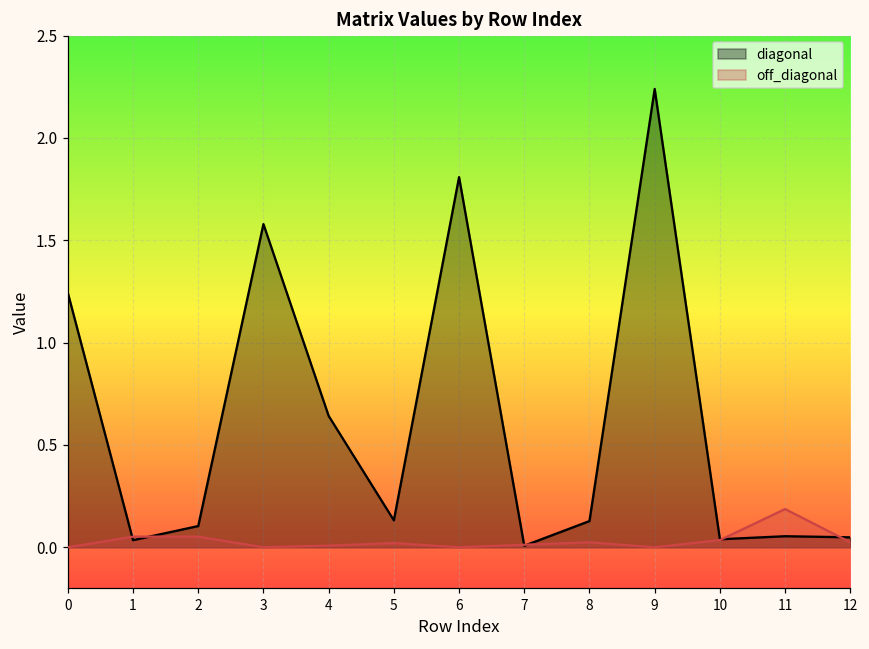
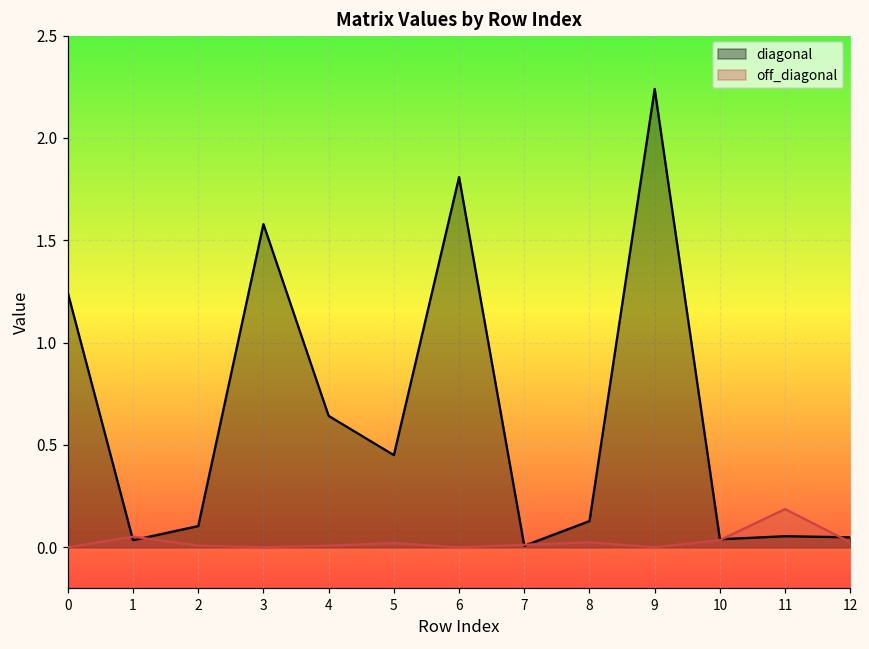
  {
    "diagonal": {
      "0": 1.24,
      "1": 0.03,
      "2": 0.10,
      "3": 1.58,
      "4": 0.64,
-     "5": 0.13,
+     "5": 0.45,
      "6": 1.81,
      "8": 0.13,
      "9": 2.24,
      "11": 0.05,
      "12": 0.05
    },
    "off_diagonal": {
      "0": 0.00,
      "1": 0.05,
-     "2": 0.05,
+     "2": 0.01,
      "3": 0.00,
      "4": 0.01,
      "5": 0.02,
      "6": 0.00,
      "8": 0.02,
      "9": 0.00,
      "11": 0.19,
      "12": 0.02
    }
  }
